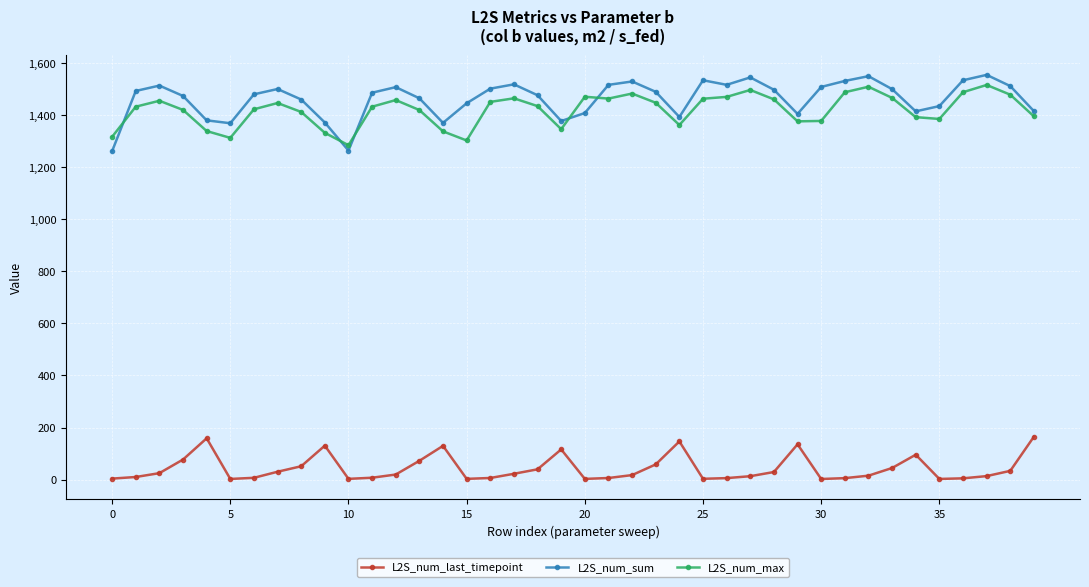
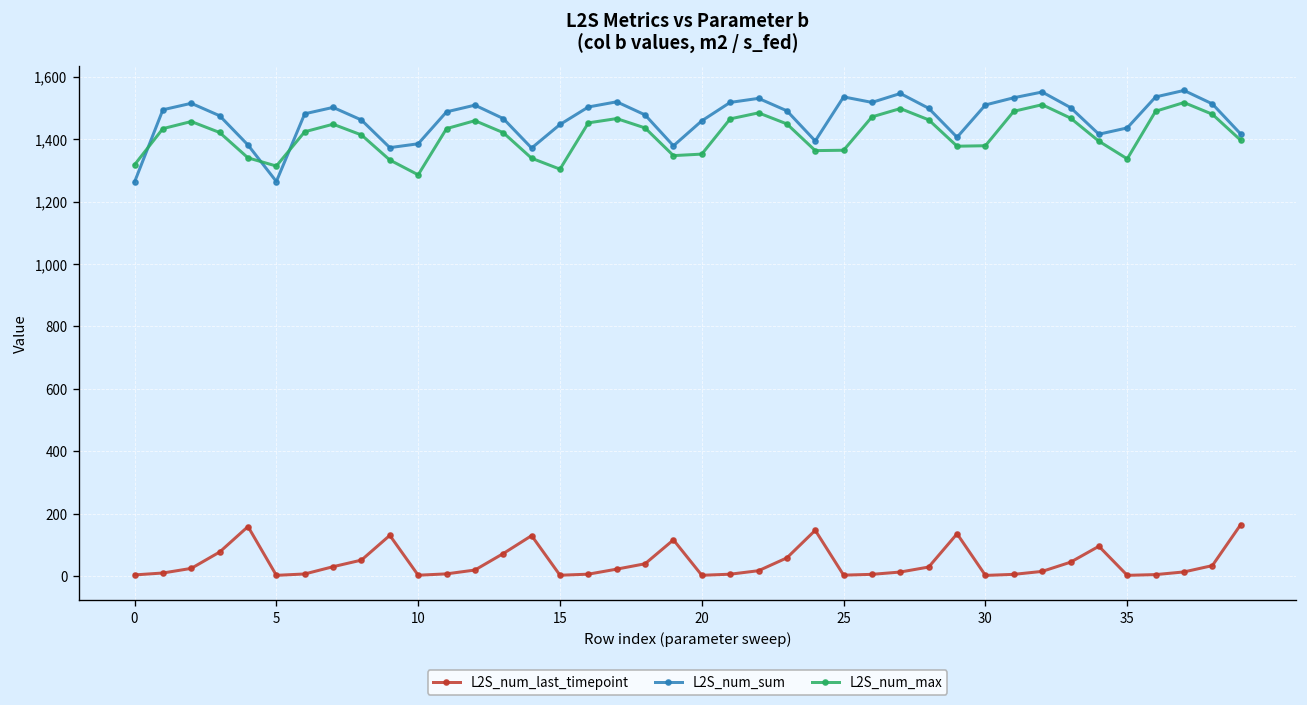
  {
    "L2S_num_last_timepoint": {
      "0": "0",
      "5": "0",
      "10": "0",
      "15": "0",
      "20": "0",
      "25": "0",
      "30": "0",
      "35": "0"
    },
    "L2S_num_sum": {
      "0": "1,260",
-     "5": "1,370",
-     "10": "1,260",
+     "5": "1,260",
+     "10": "1,380",
      "15": "1,450",
-     "20": "1,410",
+     "20": "1,460",
      "25": "1,540",
      "30": "1,510",
      "35": "1,440"
    },
    "L2S_num_max": {
      "0": "1,320",
      "5": "1,310",
      "10": "1,290",
      "15": "1,300",
-     "20": "1,470",
-     "25": "1,460",
+     "20": "1,350",
+     "25": "1,360",
      "30": "1,380",
-     "35": "1,390"
+     "35": "1,340"
    }
  }
